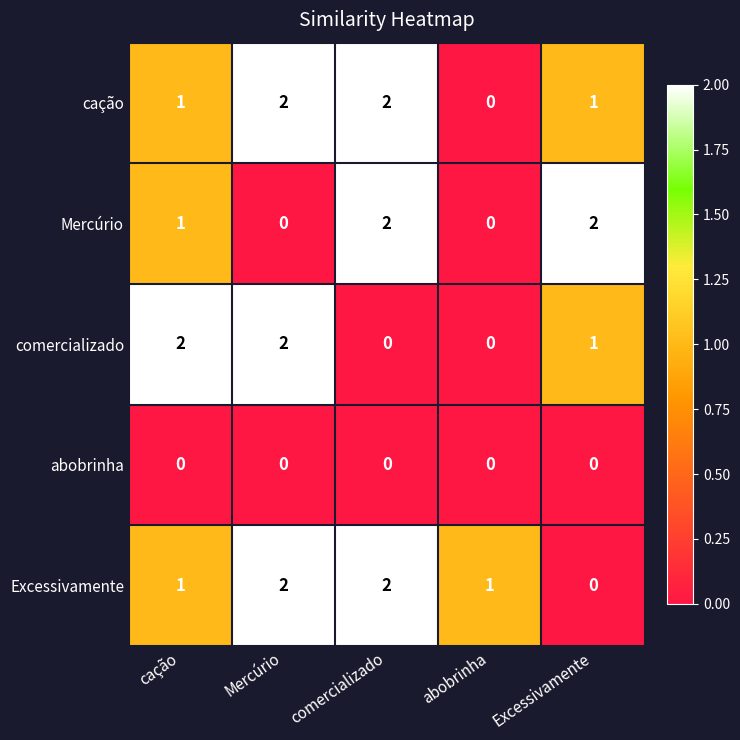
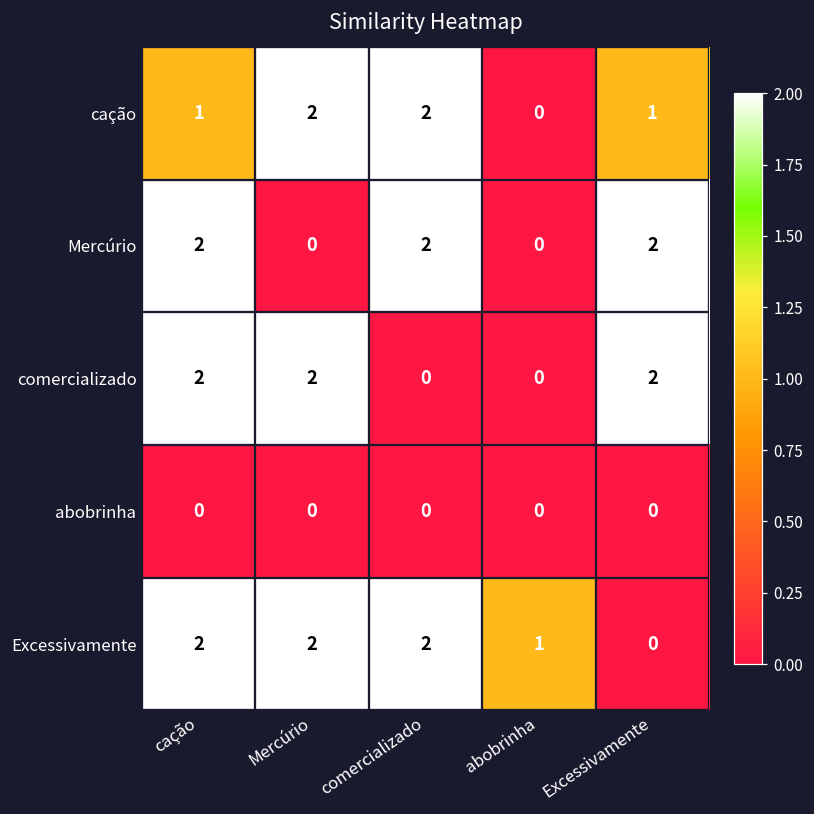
  {
    "cação": {
      "cação": 1,
      "Mercúrio": 2,
      "comercializado": 2,
      "abobrinha": 0,
      "Excessivamente": 1
    },
    "Mercúrio": {
-     "cação": 1,
+     "cação": 2,
      "Mercúrio": 0,
      "comercializado": 2,
      "abobrinha": 0,
      "Excessivamente": 2
    },
    "comercializado": {
      "cação": 2,
      "Mercúrio": 2,
      "comercializado": 0,
      "abobrinha": 0,
-     "Excessivamente": 1
+     "Excessivamente": 2
    },
    "abobrinha": {
      "cação": 0,
      "Mercúrio": 0,
      "comercializado": 0,
      "abobrinha": 0,
      "Excessivamente": 0
    },
    "Excessivamente": {
-     "cação": 1,
+     "cação": 2,
      "Mercúrio": 2,
      "comercializado": 2,
      "abobrinha": 1,
      "Excessivamente": 0
    }
  }
